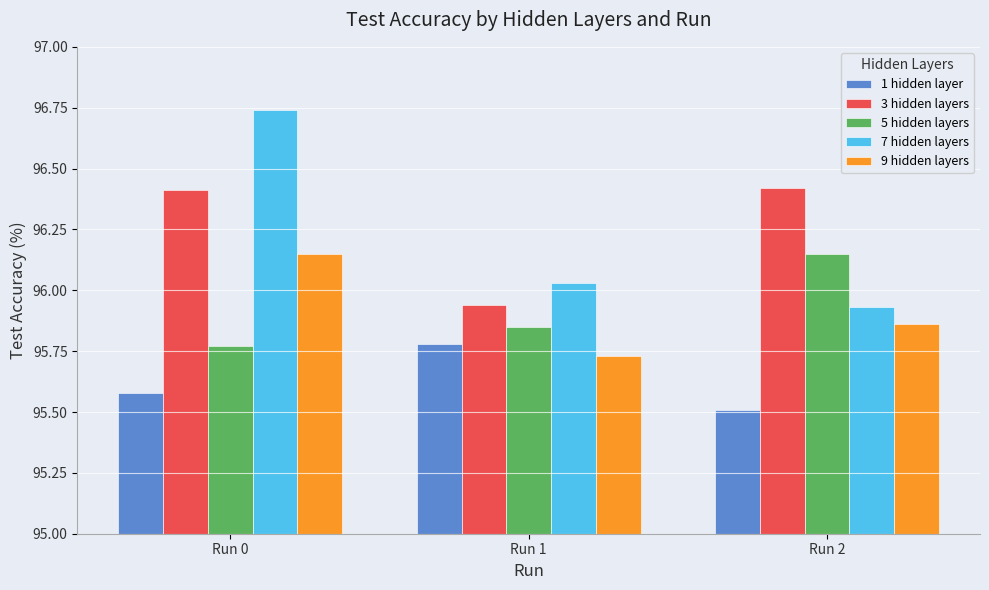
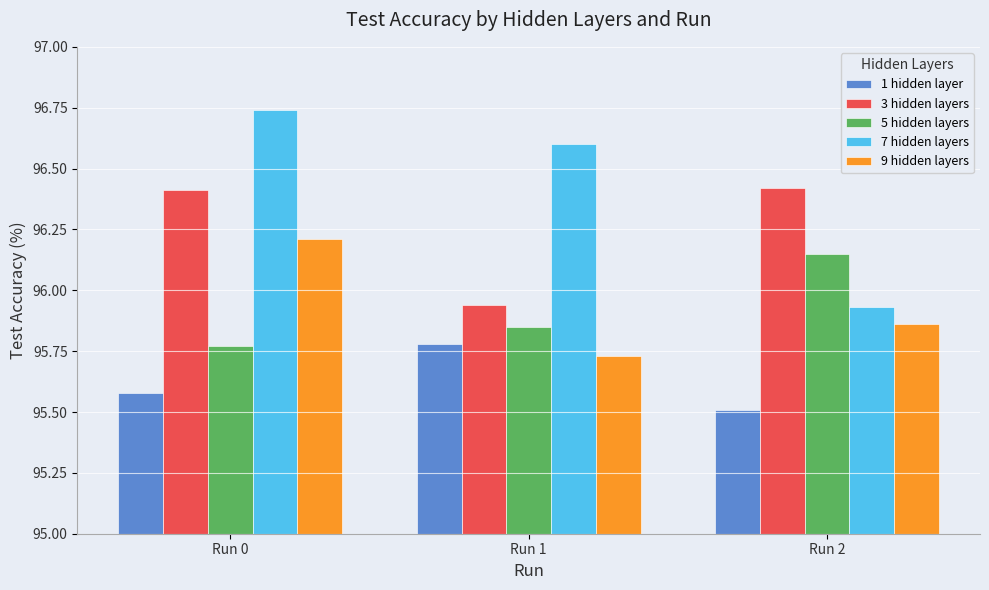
  {
    "1 hidden layer": {
      "Run 0": 95.58,
      "Run 1": 95.78,
      "Run 2": 95.51
    },
    "3 hidden layers": {
      "Run 0": 96.41,
      "Run 1": 95.94,
      "Run 2": 96.42
    },
    "5 hidden layers": {
      "Run 0": 95.77,
      "Run 1": 95.85,
      "Run 2": 96.15
    },
    "7 hidden layers": {
      "Run 0": 96.74,
-     "Run 1": 96.03,
+     "Run 1": 96.60,
      "Run 2": 95.93
    },
    "9 hidden layers": {
-     "Run 0": 96.15,
+     "Run 0": 96.21,
      "Run 1": 95.73,
      "Run 2": 95.86
    }
  }
